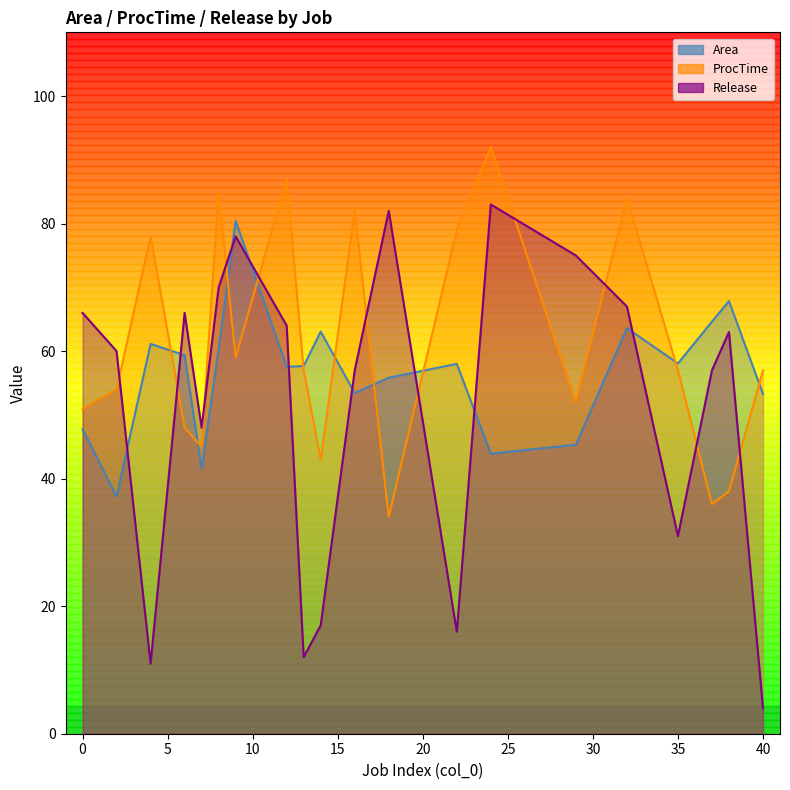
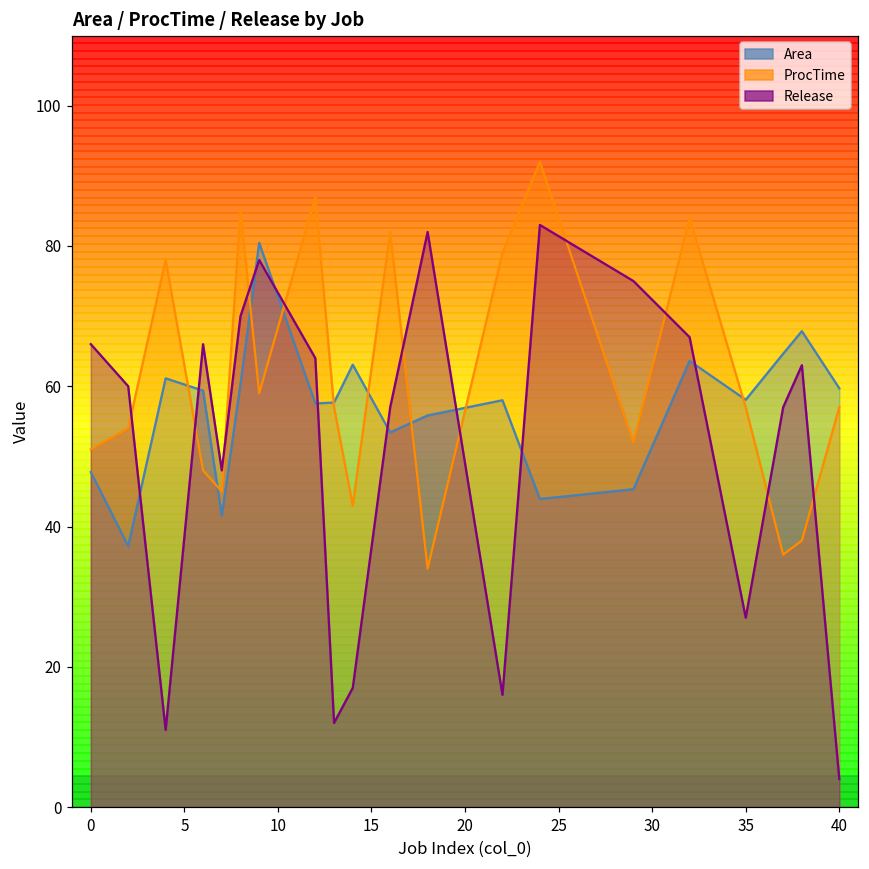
  {
    "Area": {
      "0": 48,
      "35": 58,
-     "40": 53
+     "40": 60
    },
    "Release": {
      "0": 66,
-     "35": 31,
+     "35": 27,
      "40": 4
    }
  }
